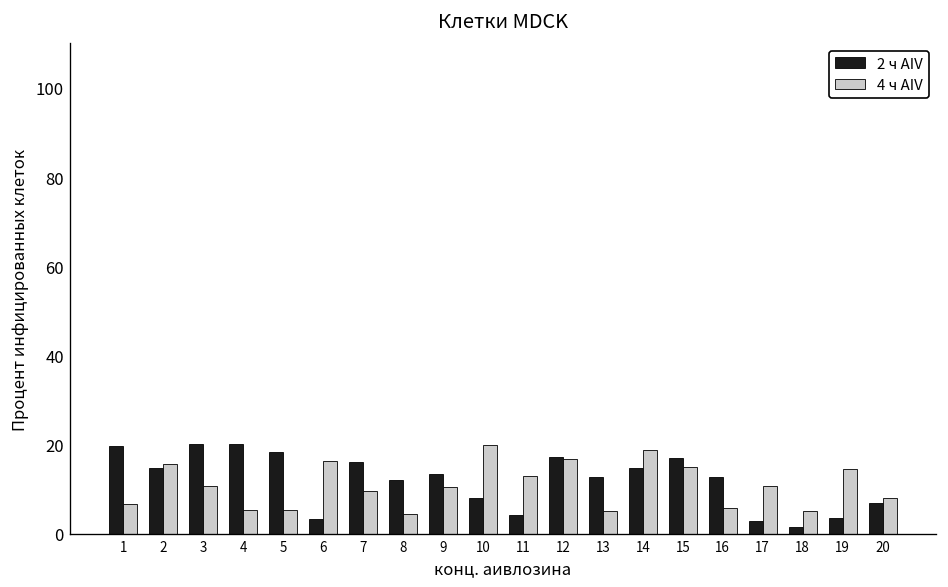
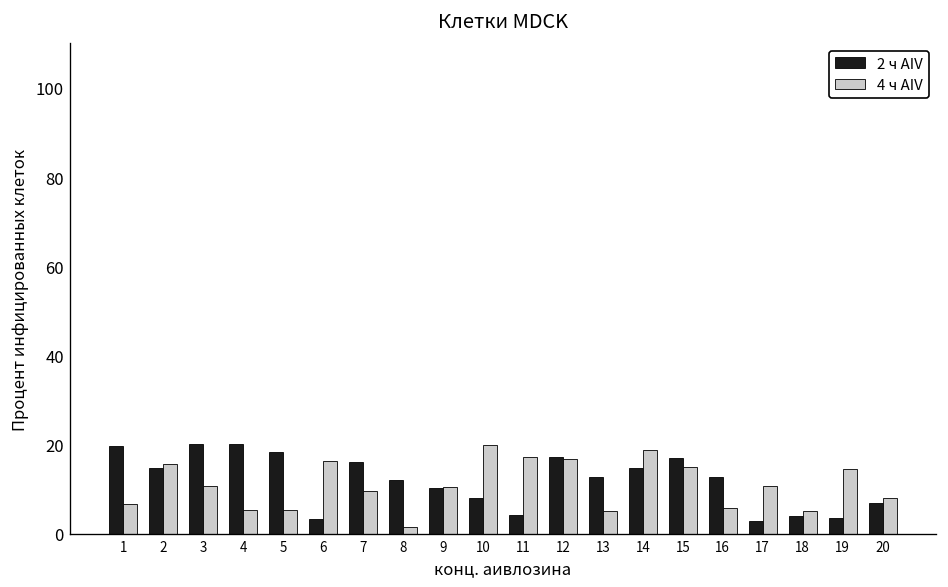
  {
    "2 ч AIV": {
      "1": 20,
      "2": 15,
      "3": 20,
      "4": 20,
      "5": 18,
      "6": 3,
      "7": 16,
      "8": 12,
-     "9": 13,
+     "9": 10,
      "10": 8,
      "11": 4,
      "12": 17,
      "13": 13,
      "14": 15,
      "15": 17,
      "16": 13,
      "17": 3,
-     "18": 2,
+     "18": 4,
      "19": 4,
      "20": 7
    },
    "4 ч AIV": {
      "1": 7,
      "2": 16,
      "3": 11,
      "4": 5,
      "5": 5,
      "6": 16,
      "7": 10,
-     "8": 4,
+     "8": 2,
      "9": 11,
      "10": 20,
-     "11": 13,
+     "11": 17,
      "12": 17,
      "13": 5,
      "14": 19,
      "15": 15,
      "16": 6,
      "17": 11,
      "18": 5,
      "19": 14,
      "20": 8
    }
  }
